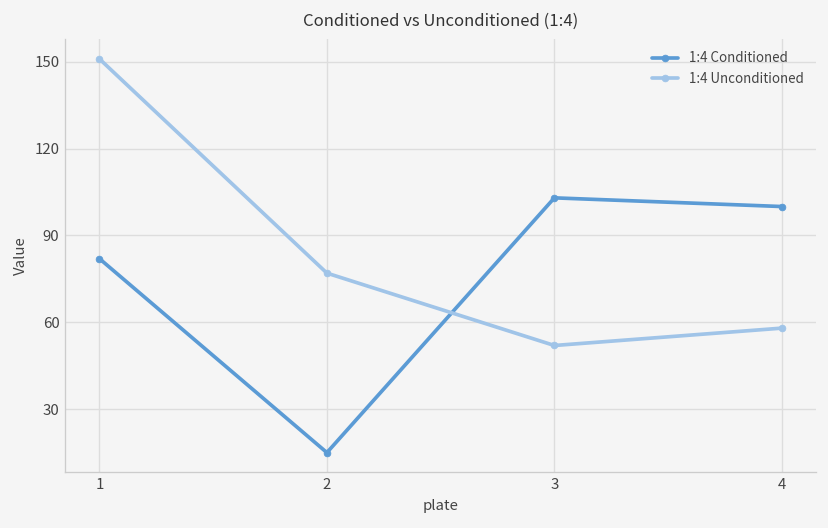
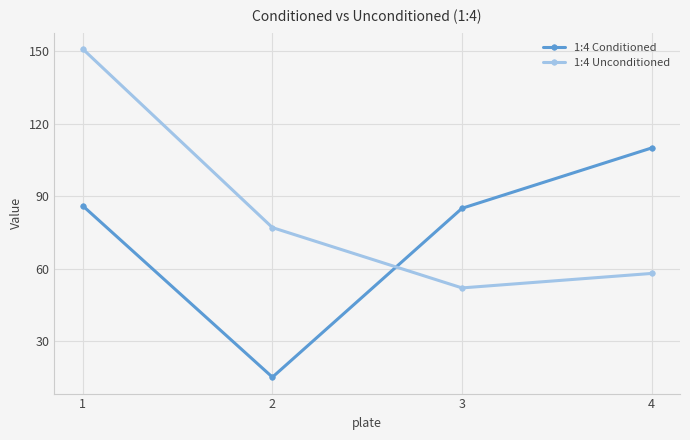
  {
    "1:4 Conditioned": {
-     "1": 82,
+     "1": 86,
      "2": 15,
-     "3": 103,
-     "4": 100
+     "3": 85,
+     "4": 110
    },
    "1:4 Unconditioned": {
      "1": 151,
      "2": 77,
      "3": 52,
      "4": 58
    }
  }
